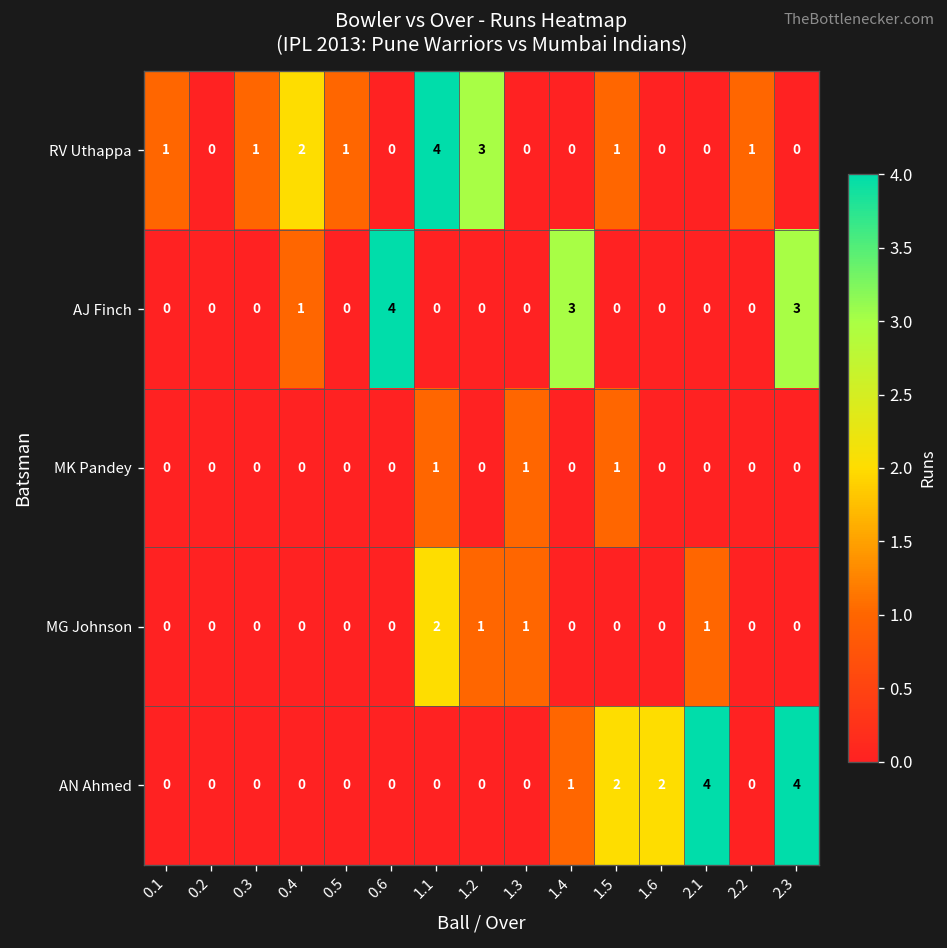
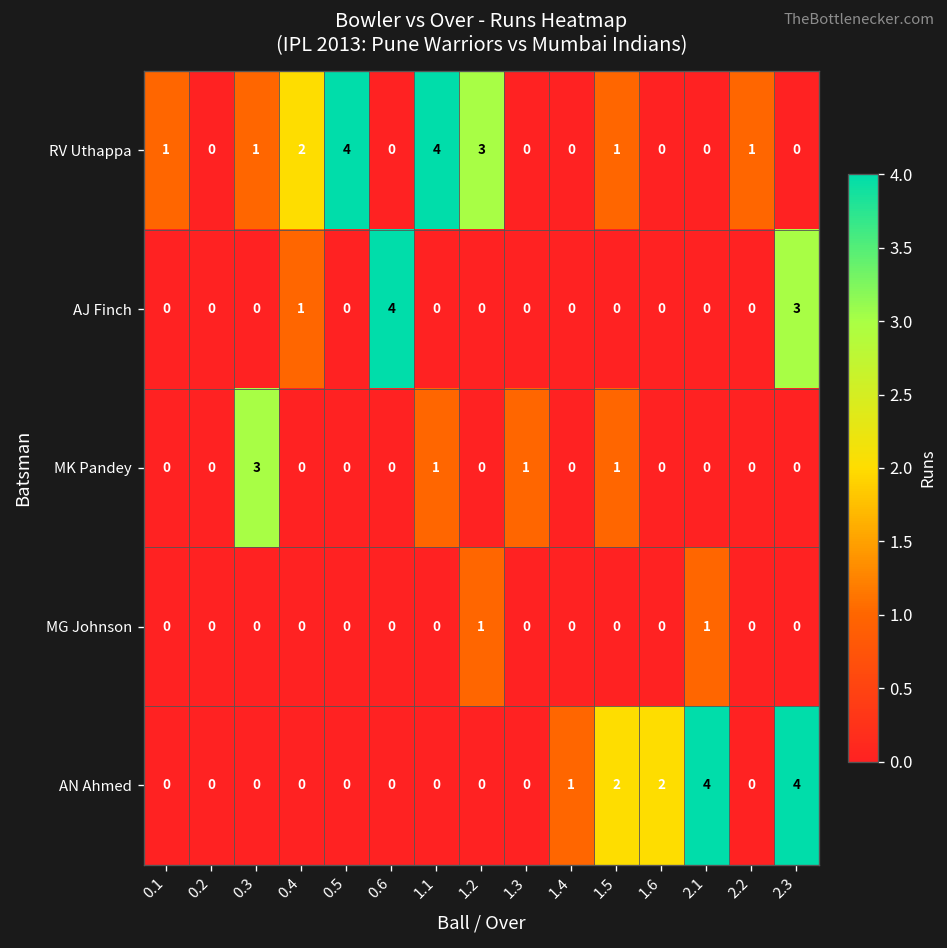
  {
    "RV Uthappa": {
      "0.1": 1,
      "0.2": 0,
      "0.3": 1,
      "0.4": 2,
-     "0.5": 1,
+     "0.5": 4,
      "0.6": 0,
      "1.1": 4,
      "1.2": 3,
      "1.3": 0,
      "1.4": 0,
      "1.5": 1,
      "1.6": 0,
      "2.1": 0,
      "2.2": 1,
      "2.3": 0
    },
    "AJ Finch": {
      "0.1": 0,
      "0.2": 0,
      "0.3": 0,
      "0.4": 1,
      "0.5": 0,
      "0.6": 4,
      "1.1": 0,
      "1.2": 0,
      "1.3": 0,
-     "1.4": 3,
+     "1.4": 0,
      "1.5": 0,
      "1.6": 0,
      "2.1": 0,
      "2.2": 0,
      "2.3": 3
    },
    "MK Pandey": {
      "0.1": 0,
      "0.2": 0,
-     "0.3": 0,
+     "0.3": 3,
      "0.4": 0,
      "0.5": 0,
      "0.6": 0,
      "1.1": 1,
      "1.2": 0,
      "1.3": 1,
      "1.4": 0,
      "1.5": 1,
      "1.6": 0,
      "2.1": 0,
      "2.2": 0,
      "2.3": 0
    },
    "MG Johnson": {
      "0.1": 0,
      "0.2": 0,
      "0.3": 0,
      "0.4": 0,
      "0.5": 0,
      "0.6": 0,
-     "1.1": 2,
+     "1.1": 0,
      "1.2": 1,
-     "1.3": 1,
+     "1.3": 0,
      "1.4": 0,
      "1.5": 0,
      "1.6": 0,
      "2.1": 1,
      "2.2": 0,
      "2.3": 0
    },
    "AN Ahmed": {
      "0.1": 0,
      "0.2": 0,
      "0.3": 0,
      "0.4": 0,
      "0.5": 0,
      "0.6": 0,
      "1.1": 0,
      "1.2": 0,
      "1.3": 0,
      "1.4": 1,
      "1.5": 2,
      "1.6": 2,
      "2.1": 4,
      "2.2": 0,
      "2.3": 4
    }
  }
